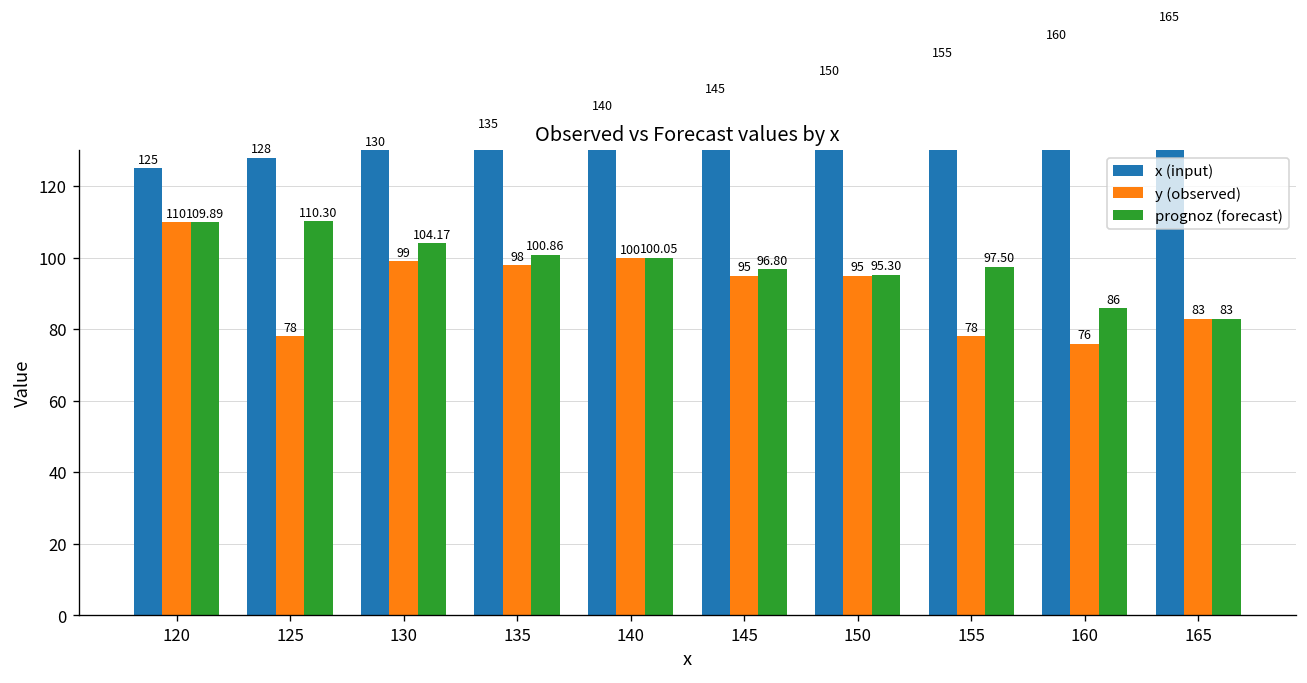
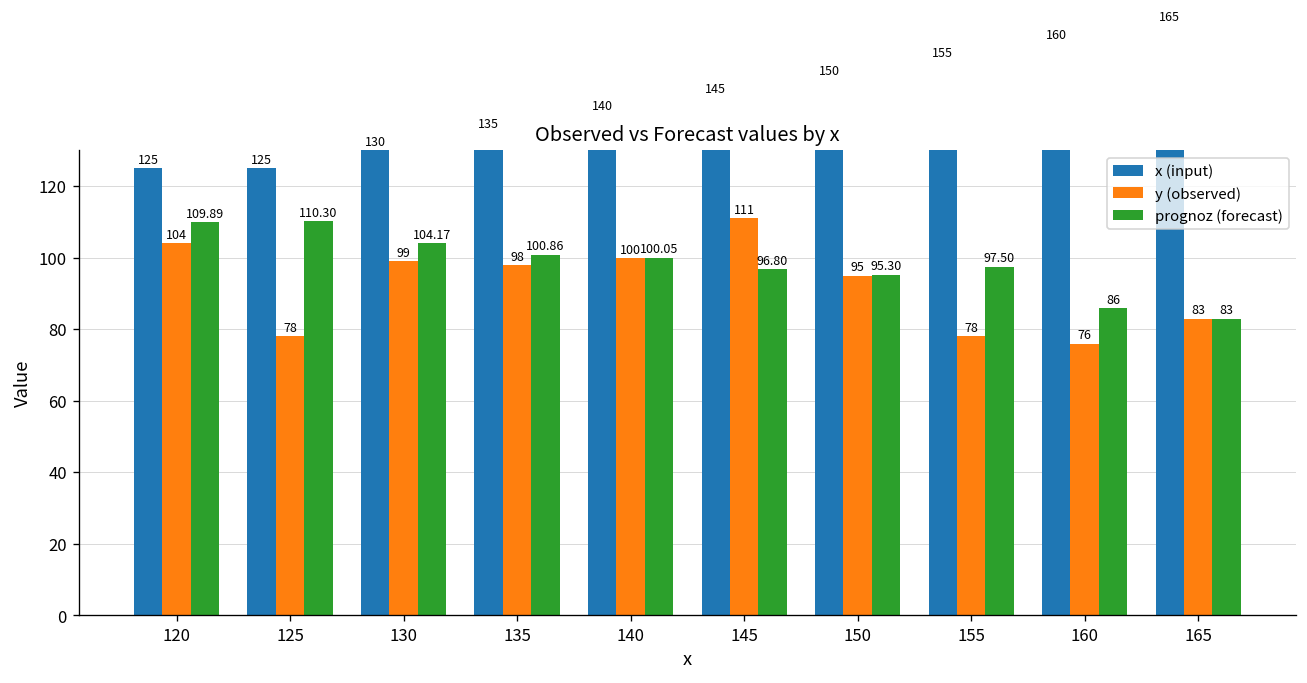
  {
    "x (input)": {
      "120": 125,
-     "125": 128,
+     "125": 125,
      "130": 130
    },
    "y (observed)": {
-     "120": 110,
+     "120": 104,
      "125": 78,
      "130": 99,
      "135": 98,
      "140": 100,
-     "145": 95,
+     "145": 111,
      "150": 95,
      "155": 78,
      "160": 76,
      "165": 83
    },
    "prognoz (forecast)": {
      "120": 109.89,
      "125": 110.30,
      "130": 104.17,
      "135": 100.86,
      "140": 100.05,
      "145": 96.80,
      "150": 95.30,
      "155": 97.50,
      "160": 86,
      "165": 83
    }
  }
